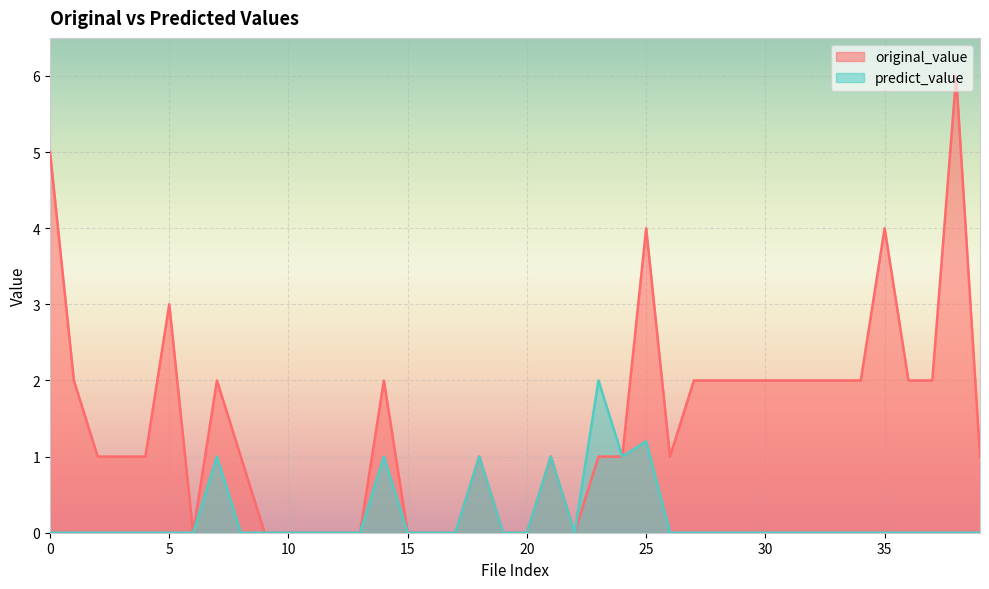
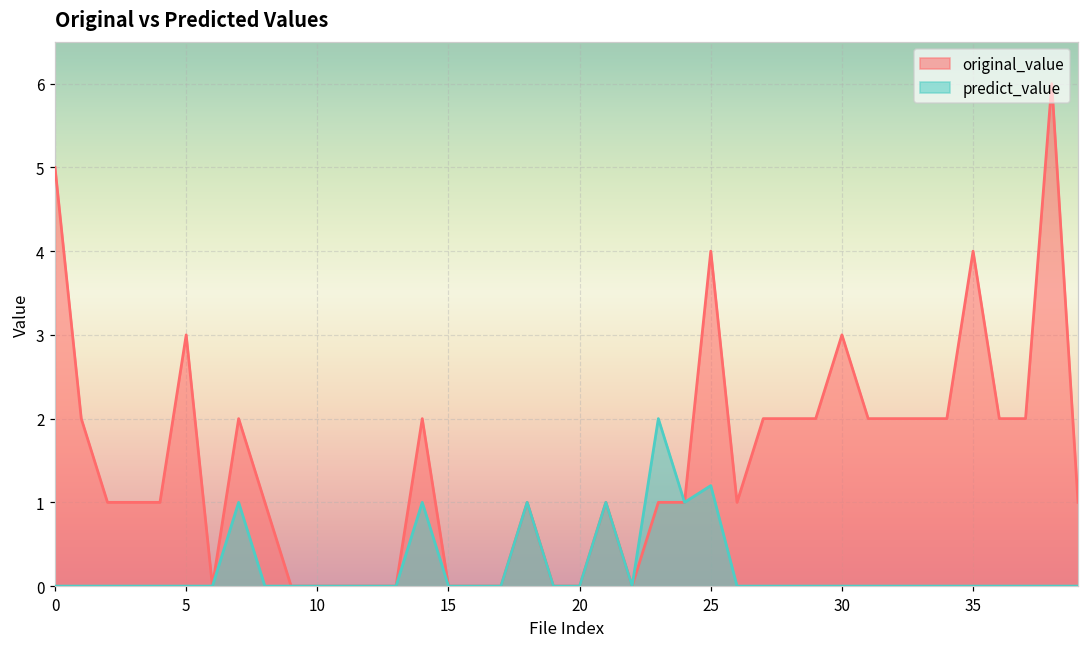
  {
    "original_value": {
      "0": 5,
      "5": 3,
      "25": 4,
-     "30": 2,
+     "30": 3,
      "35": 4
    },
    "predict_value": {
      "0": 0,
      "5": 0,
      "25": 1.2,
      "30": 0,
      "35": 0
    }
  }
